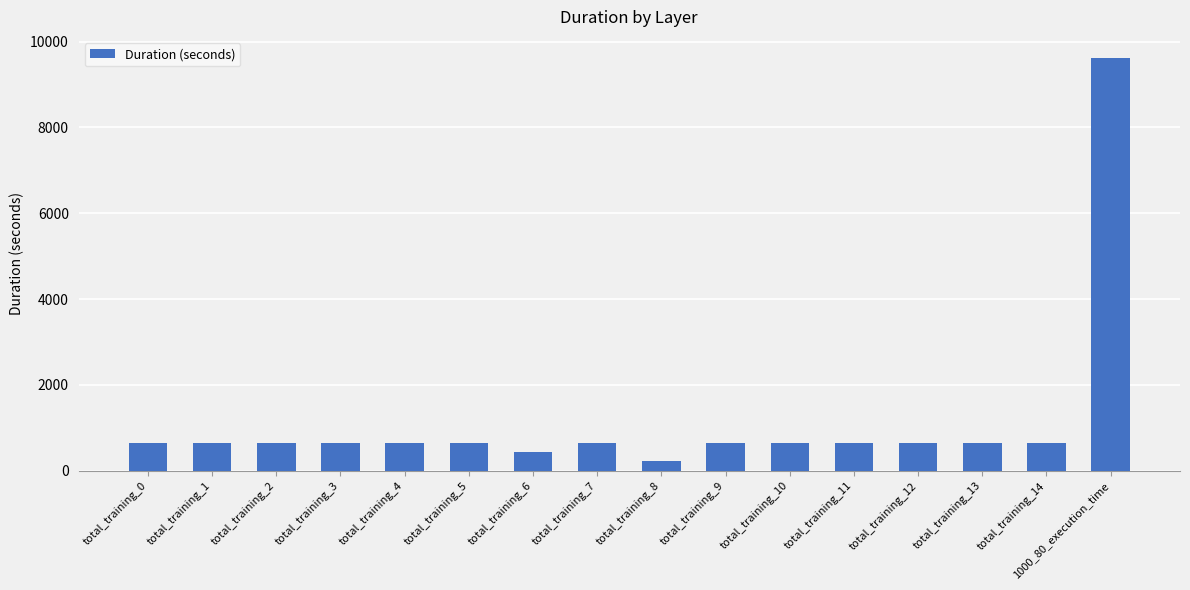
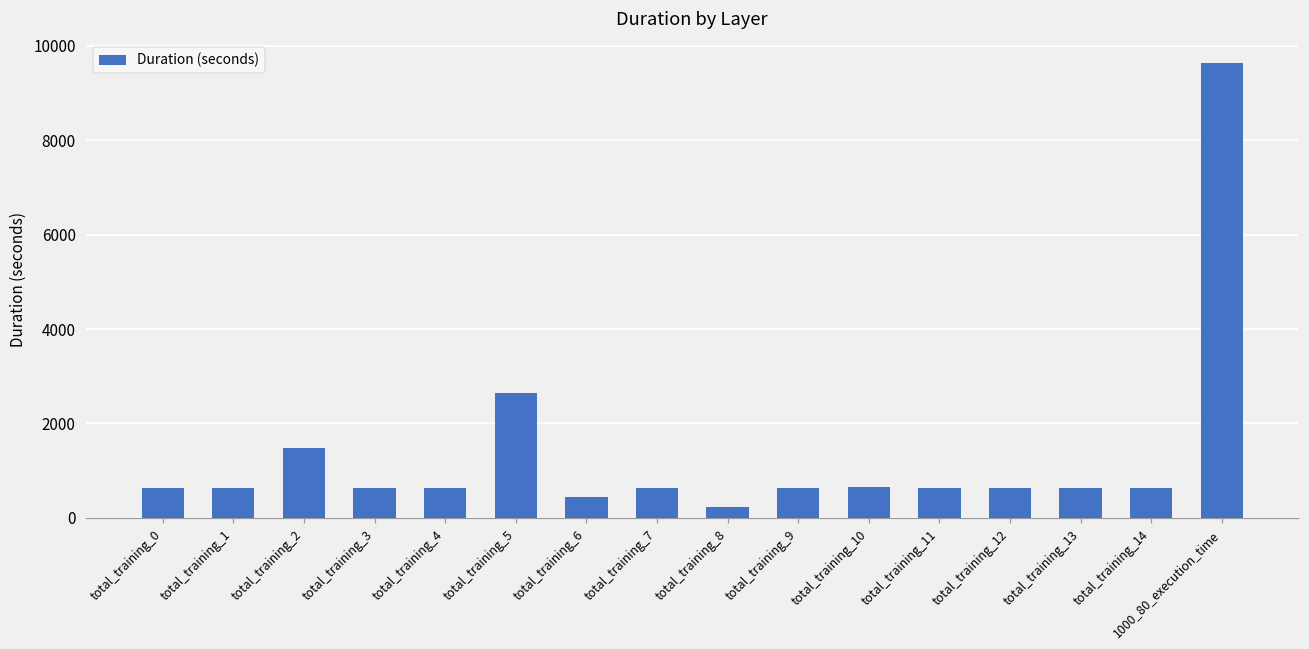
  {
    "total_training_0": 600,
    "total_training_1": 600,
-   "total_training_2": 600,
+   "total_training_2": 1500,
    "total_training_3": 600,
    "total_training_4": 600,
-   "total_training_5": 600,
+   "total_training_5": 2700,
    "total_training_6": 400,
    "total_training_7": 600,
    "total_training_8": 200,
    "total_training_9": 600,
    "total_training_10": 600,
    "total_training_11": 600,
    "total_training_12": 600,
    "total_training_13": 600,
    "total_training_14": 600,
    "1000_80_execution_time": 9600
  }
